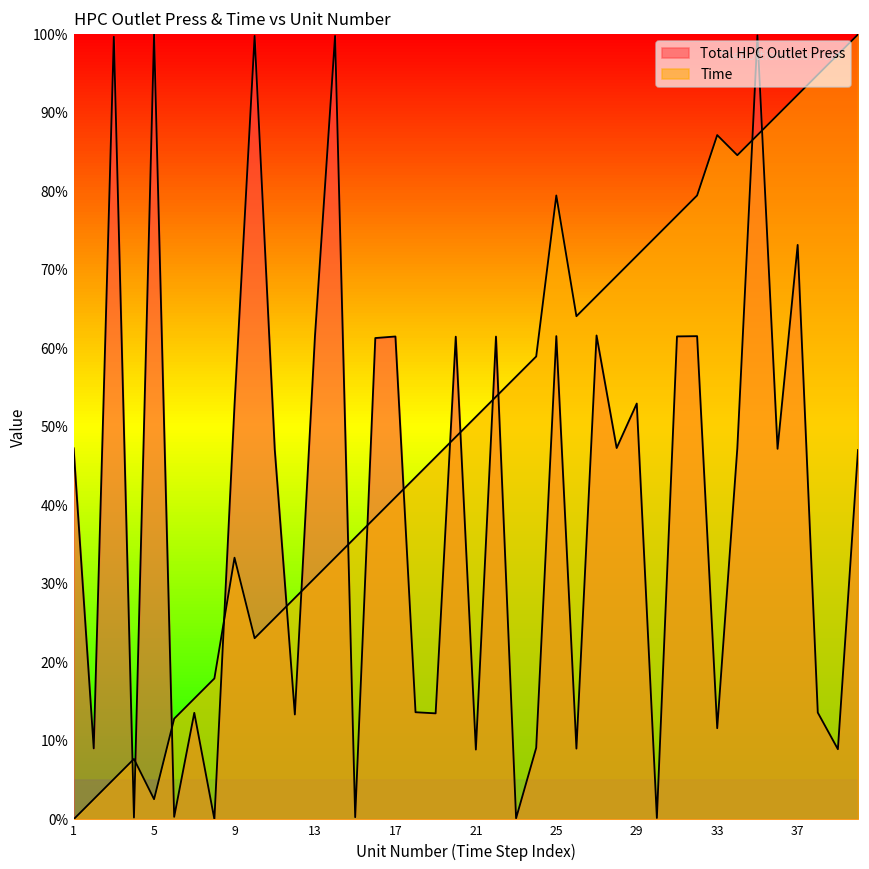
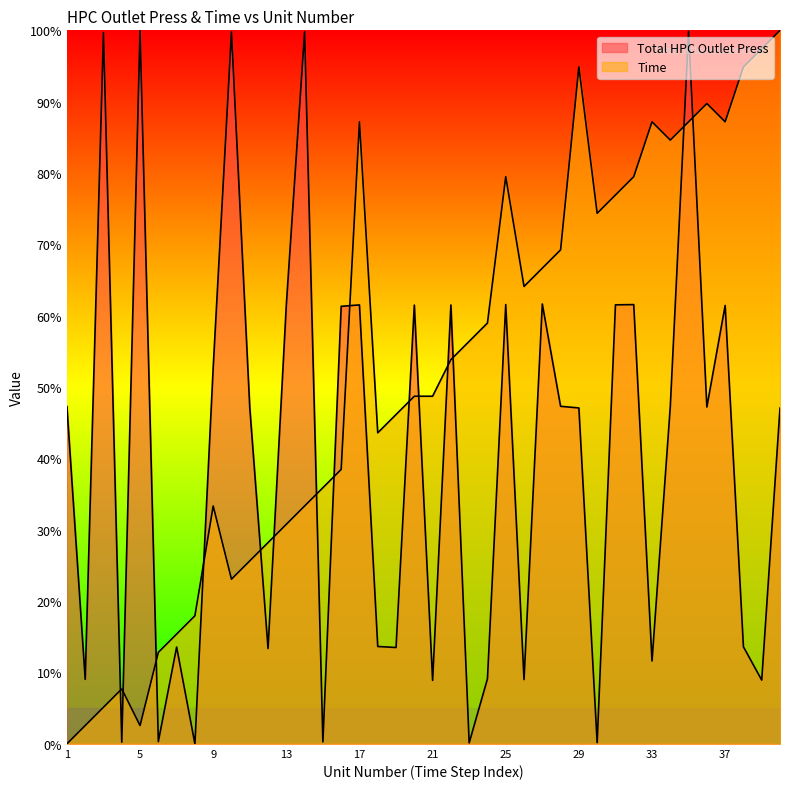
  {
    "Total HPC Outlet Press": {
      "1": "47%",
      "5": "100%",
      "9": "53%",
      "13": "62%",
      "17": "62%",
      "21": "9%",
      "25": "62%",
-     "29": "53%",
+     "29": "47%",
      "33": "12%",
-     "37": "73%"
+     "37": "61%"
    },
    "Time": {
      "9": "33%",
      "13": "31%",
-     "17": "41%",
-     "21": "51%",
+     "17": "87%",
+     "21": "49%",
      "25": "79%",
-     "29": "72%",
+     "29": "95%",
      "33": "87%",
-     "37": "92%"
+     "37": "87%"
    }
  }
